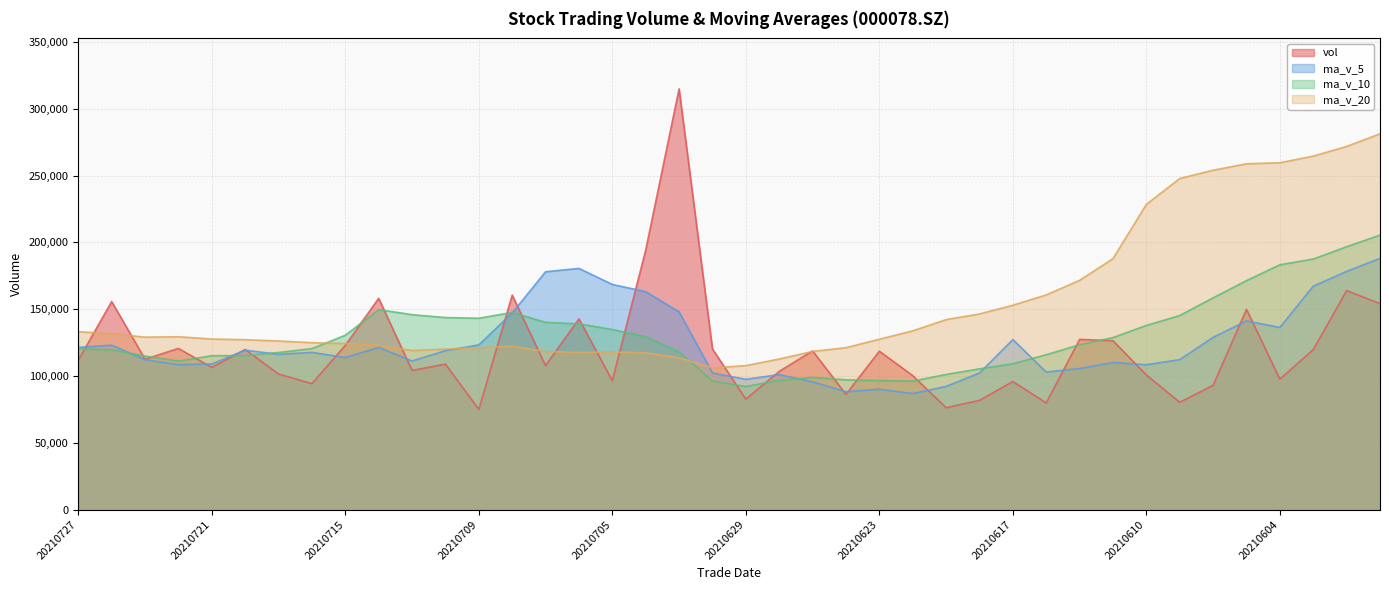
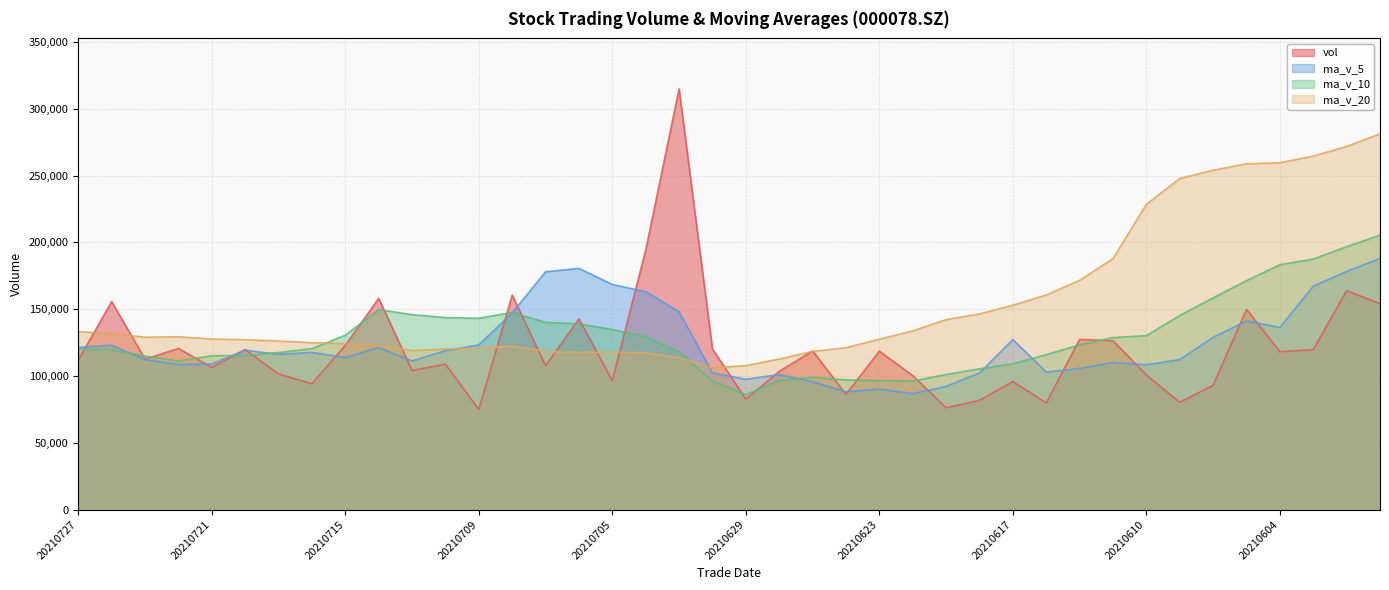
  {
    "vol": {
      "20210727": "112,000",
      "20210721": "106,000",
      "20210709": "75,000",
      "20210705": "96,000",
      "20210629": "83,000",
      "20210623": "119,000",
      "20210617": "96,000",
      "20210610": "101,000",
-     "20210604": "98,000"
+     "20210604": "118,000"
    },
    "ma_v_5": {
      "20210721": "109,000",
      "20210715": "114,000",
      "20210709": "123,000",
      "20210705": "169,000",
      "20210629": "98,000",
      "20210623": "90,000",
      "20210617": "127,000",
      "20210610": "108,000",
      "20210604": "136,000"
    },
    "ma_v_10": {
      "20210721": "115,000",
      "20210715": "130,000",
      "20210709": "143,000",
      "20210705": "135,000",
-     "20210629": "92,000",
+     "20210629": "86,000",
      "20210623": "97,000",
      "20210617": "109,000",
-     "20210610": "138,000",
+     "20210610": "130,000",
      "20210604": "183,000"
    },
    "ma_v_20": {
      "20210727": "133,000",
      "20210721": "128,000",
      "20210709": "121,000",
      "20210705": "118,000",
      "20210629": "108,000",
      "20210623": "128,000",
      "20210617": "153,000",
      "20210610": "228,000",
      "20210604": "260,000"
    }
  }
